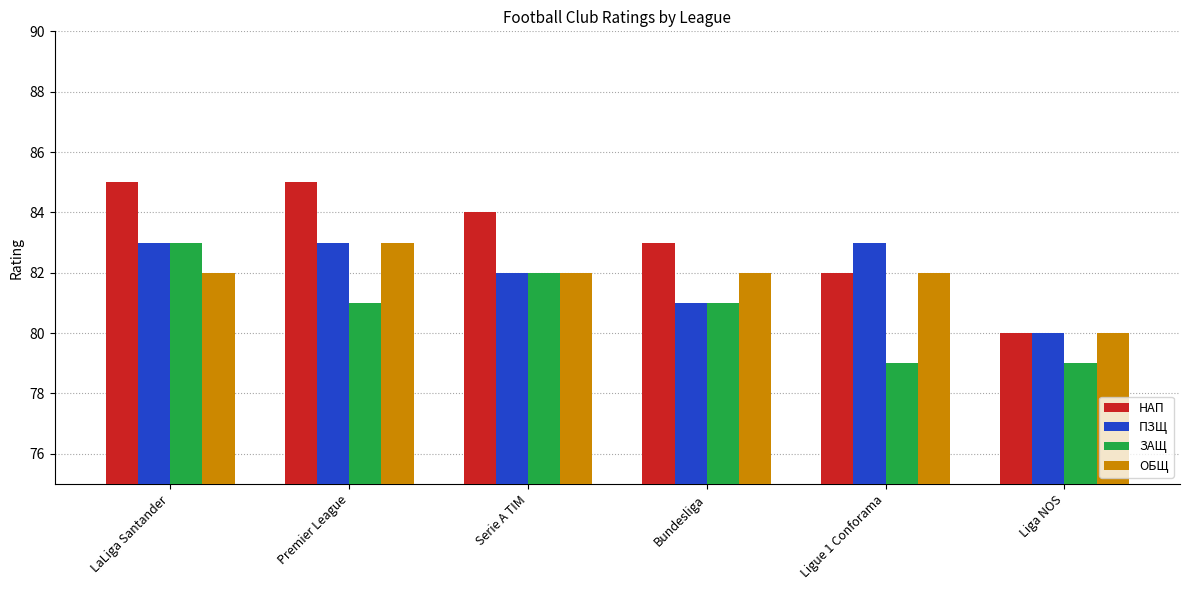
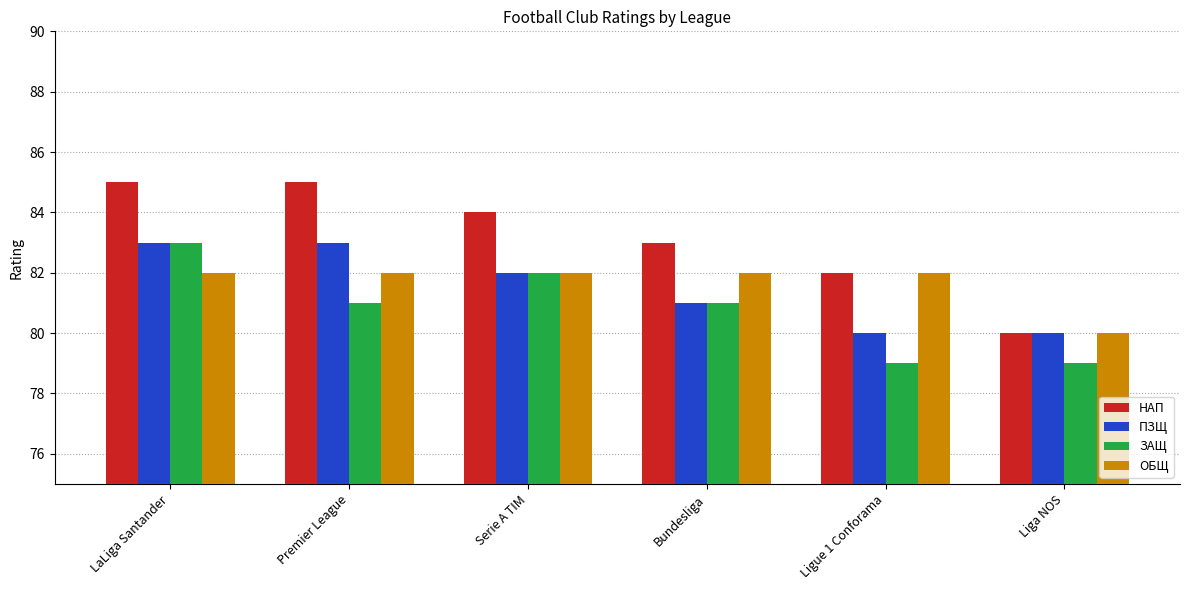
  {
    "НАП": {
      "LaLiga Santander": 85,
      "Premier League": 85,
      "Serie A TIM": 84,
      "Bundesliga": 83,
      "Ligue 1 Conforama": 82,
      "Liga NOS": 80
    },
    "ПЗЩ": {
      "LaLiga Santander": 83,
      "Premier League": 83,
      "Serie A TIM": 82,
      "Bundesliga": 81,
-     "Ligue 1 Conforama": 83,
+     "Ligue 1 Conforama": 80,
      "Liga NOS": 80
    },
    "ЗАЩ": {
      "LaLiga Santander": 83,
      "Premier League": 81,
      "Serie A TIM": 82,
      "Bundesliga": 81,
      "Ligue 1 Conforama": 79,
      "Liga NOS": 79
    },
    "ОБЩ": {
      "LaLiga Santander": 82,
-     "Premier League": 83,
+     "Premier League": 82,
      "Serie A TIM": 82,
      "Bundesliga": 82,
      "Ligue 1 Conforama": 82,
      "Liga NOS": 80
    }
  }
